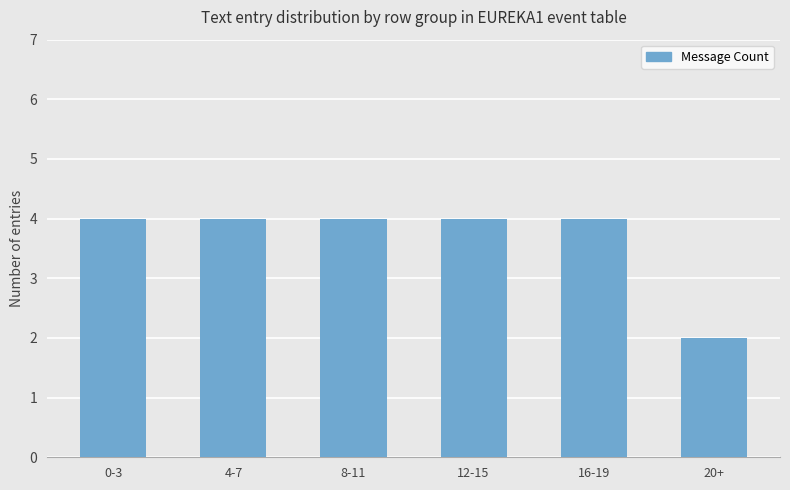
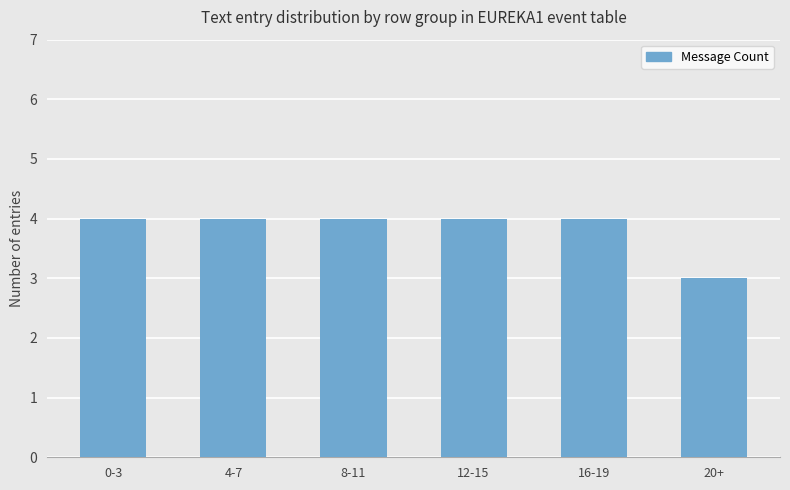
  {
    "0-3": 4,
    "4-7": 4,
    "8-11": 4,
    "12-15": 4,
    "16-19": 4,
-   "20+": 2
+   "20+": 3
  }
